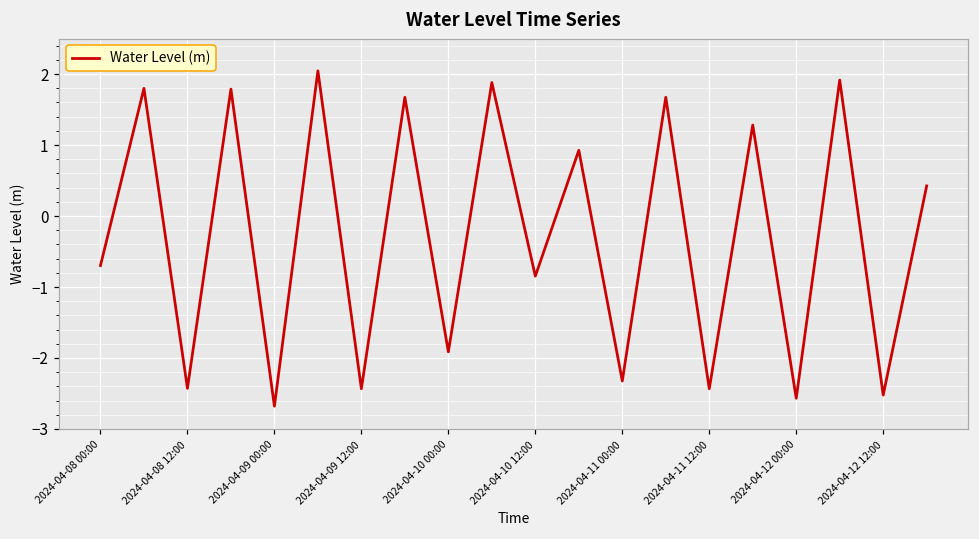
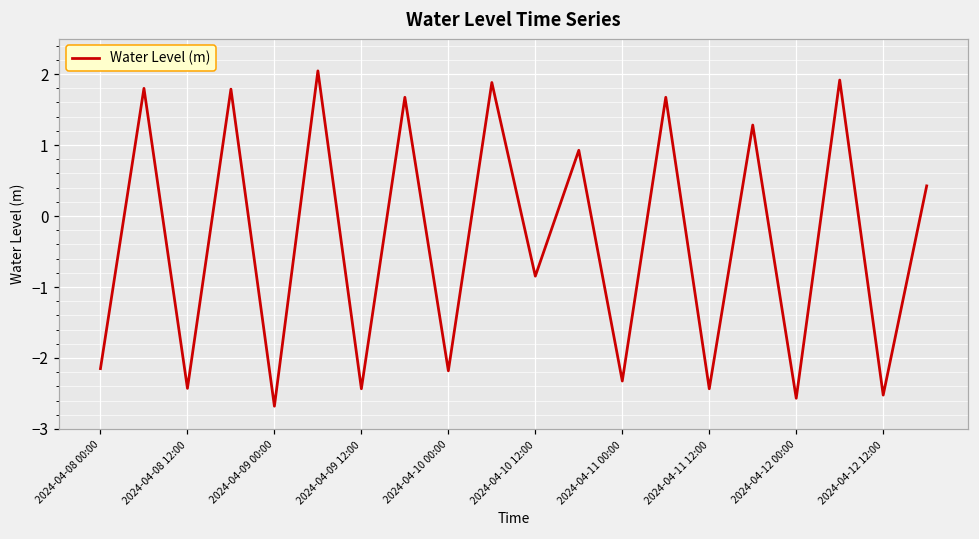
  {
-   "2024-04-08 00:00": -0.7,
+   "2024-04-08 00:00": -2.2,
    "2024-04-08 12:00": -2.4,
    "2024-04-09 00:00": -2.7,
    "2024-04-09 12:00": -2.4,
-   "2024-04-10 00:00": -1.9,
+   "2024-04-10 00:00": -2.2,
    "2024-04-10 12:00": -0.8,
    "2024-04-11 00:00": -2.3,
    "2024-04-11 12:00": -2.4,
    "2024-04-12 00:00": -2.6,
    "2024-04-12 12:00": -2.5
  }
